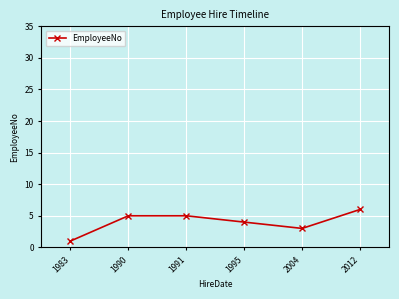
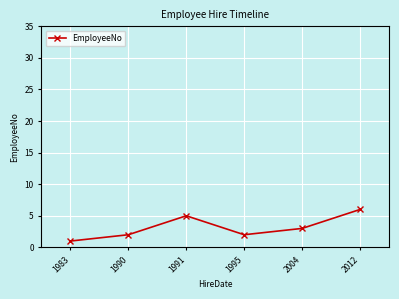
  {
    "1983": 1,
-   "1990": 5,
+   "1990": 2,
    "1991": 5,
-   "1995": 4,
+   "1995": 2,
    "2004": 3,
    "2012": 6
  }
